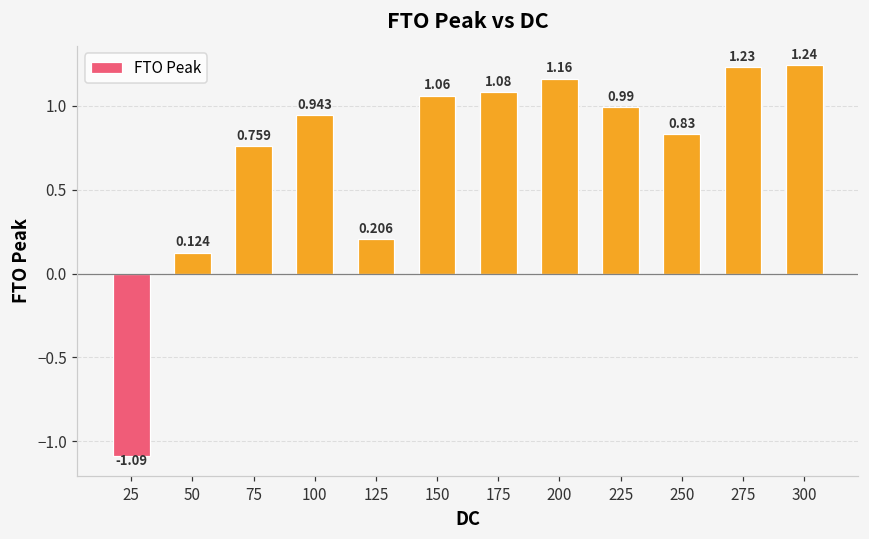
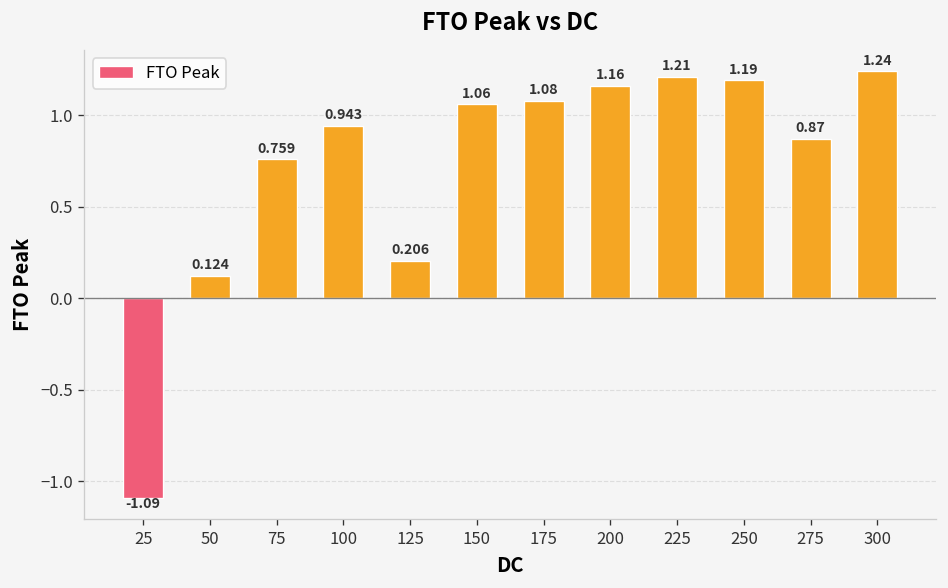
  {
    "25": -1.09,
    "50": 0.124,
    "75": 0.759,
    "100": 0.943,
    "125": 0.206,
    "150": 1.06,
    "175": 1.08,
    "200": 1.16,
-   "225": 0.99,
-   "250": 0.83,
-   "275": 1.23,
+   "225": 1.21,
+   "250": 1.19,
+   "275": 0.87,
    "300": 1.24
  }
